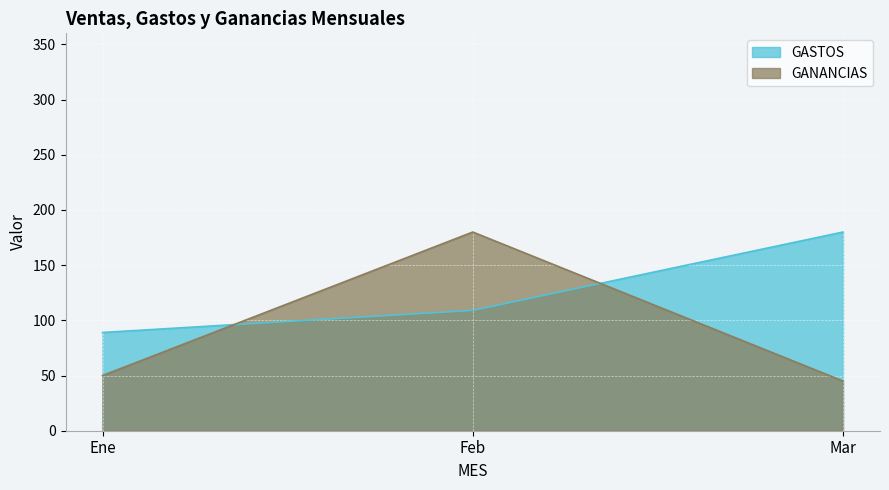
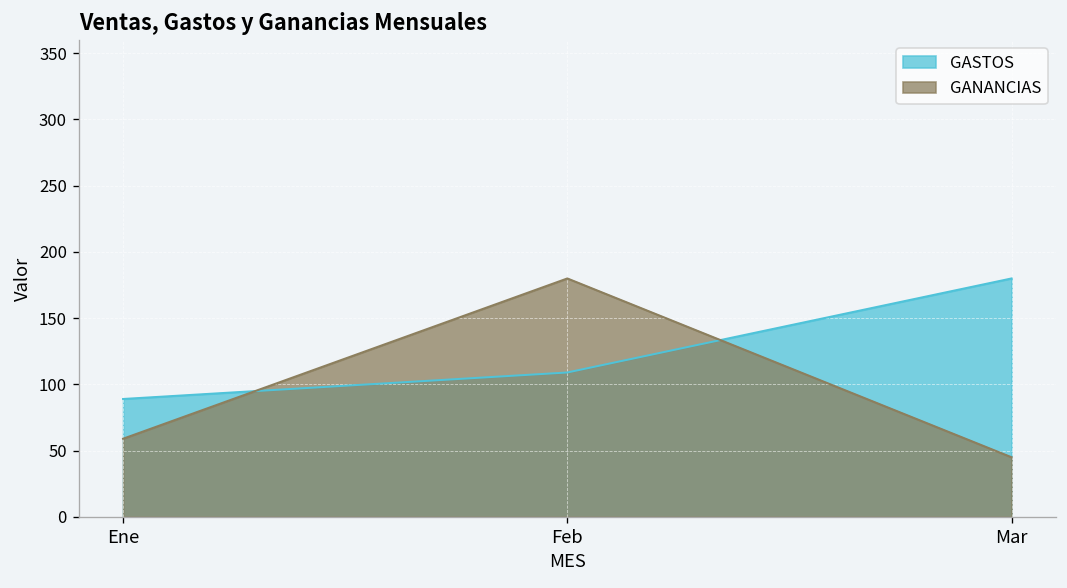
  {
    "GASTOS": {
      "Ene": 89,
      "Feb": 109,
      "Mar": 180
    },
    "GANANCIAS": {
-     "Ene": 50,
+     "Ene": 59,
      "Feb": 180,
      "Mar": 45
    }
  }
